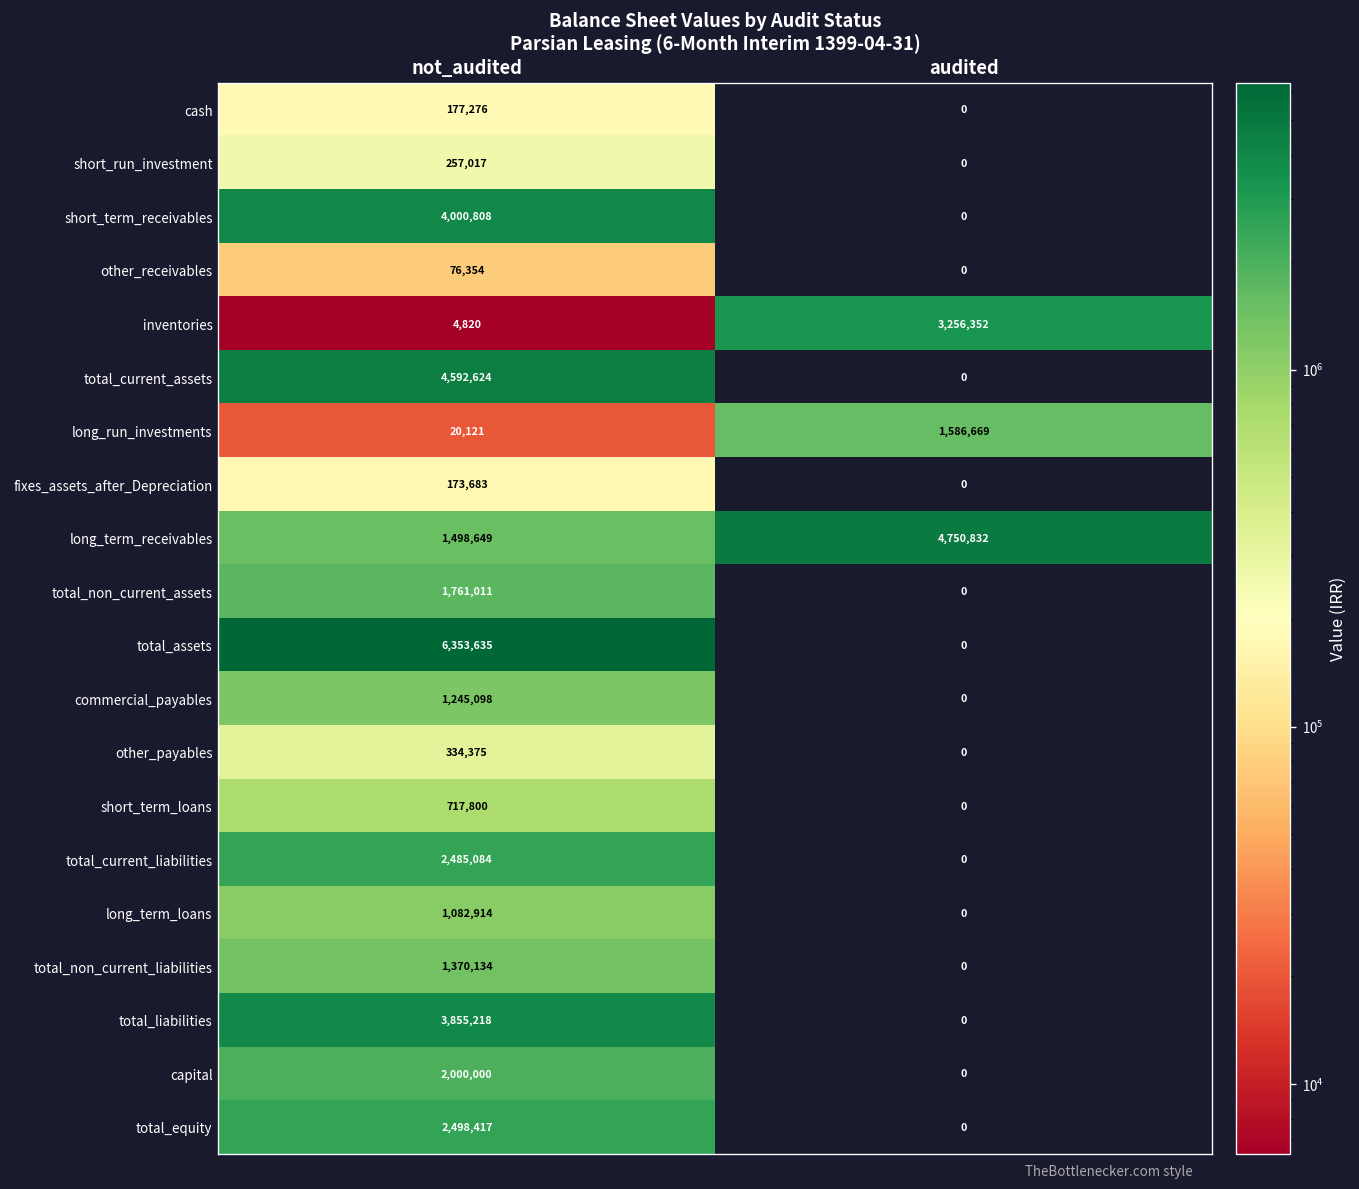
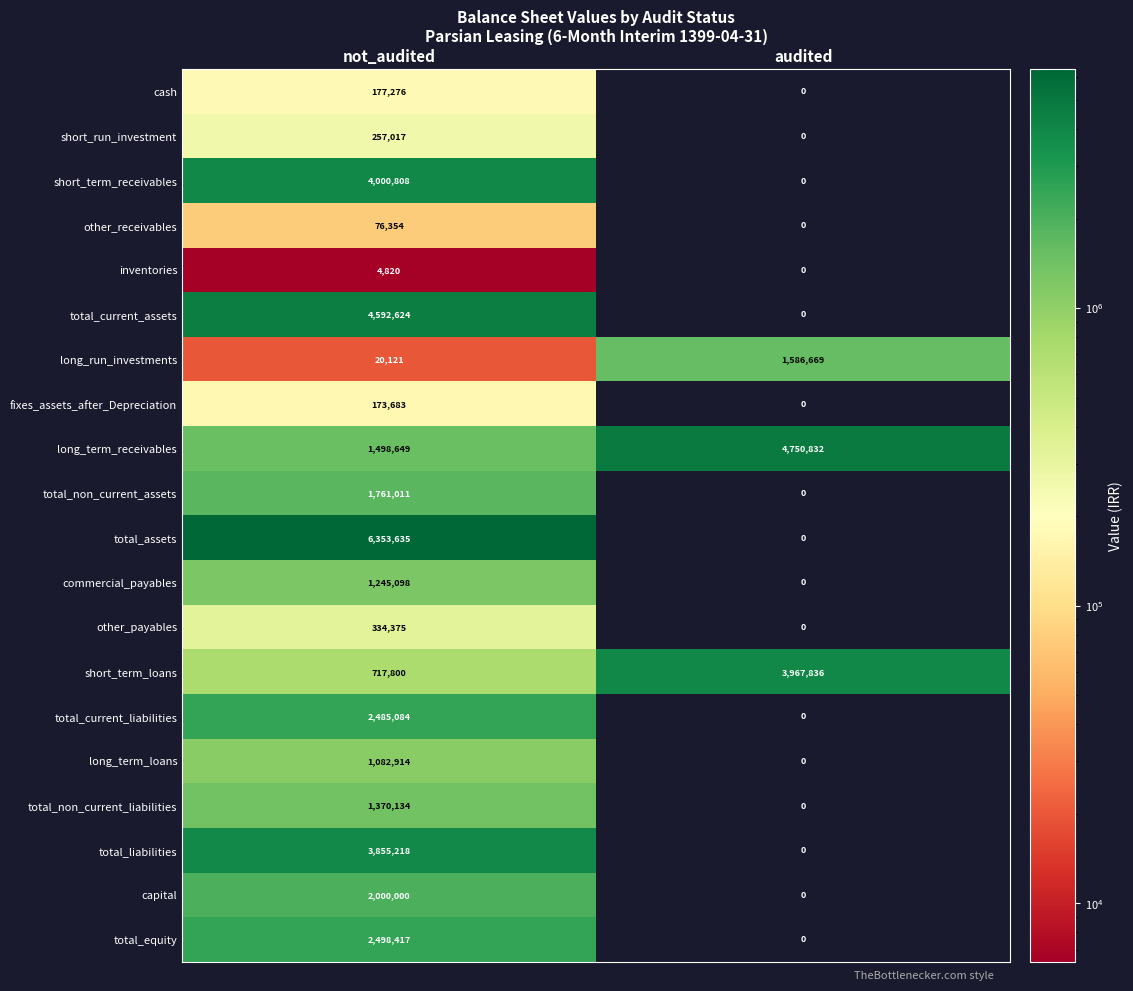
  {
    "cash": {
      "not_audited": "177,276",
      "audited": "0"
    },
    "short_run_investment": {
      "not_audited": "257,017",
      "audited": "0"
    },
    "short_term_receivables": {
      "not_audited": "4,000,808",
      "audited": "0"
    },
    "other_receivables": {
      "not_audited": "76,354",
      "audited": "0"
    },
    "inventories": {
      "not_audited": "4,820",
-     "audited": "3,256,352"
+     "audited": "0"
    },
    "total_current_assets": {
      "not_audited": "4,592,624",
      "audited": "0"
    },
    "long_run_investments": {
      "not_audited": "20,121",
      "audited": "1,586,669"
    },
    "fixes_assets_after_Depreciation": {
      "not_audited": "173,683",
      "audited": "0"
    },
    "long_term_receivables": {
      "not_audited": "1,498,649",
      "audited": "4,750,832"
    },
    "total_non_current_assets": {
      "not_audited": "1,761,011",
      "audited": "0"
    },
    "total_assets": {
      "not_audited": "6,353,635",
      "audited": "0"
    },
    "commercial_payables": {
      "not_audited": "1,245,098",
      "audited": "0"
    },
    "other_payables": {
      "not_audited": "334,375",
      "audited": "0"
    },
    "short_term_loans": {
      "not_audited": "717,800",
-     "audited": "0"
+     "audited": "3,967,836"
    },
    "total_current_liabilities": {
      "not_audited": "2,485,084",
      "audited": "0"
    },
    "long_term_loans": {
      "not_audited": "1,082,914",
      "audited": "0"
    },
    "total_non_current_liabilities": {
      "not_audited": "1,370,134",
      "audited": "0"
    },
    "total_liabilities": {
      "not_audited": "3,855,218",
      "audited": "0"
    },
    "capital": {
      "not_audited": "2,000,000",
      "audited": "0"
    },
    "total_equity": {
      "not_audited": "2,498,417",
      "audited": "0"
    }
  }
